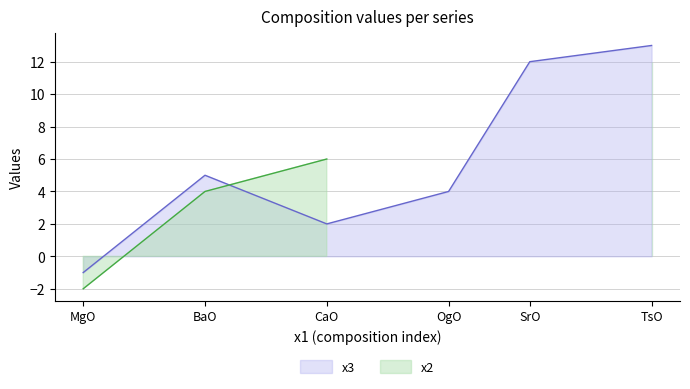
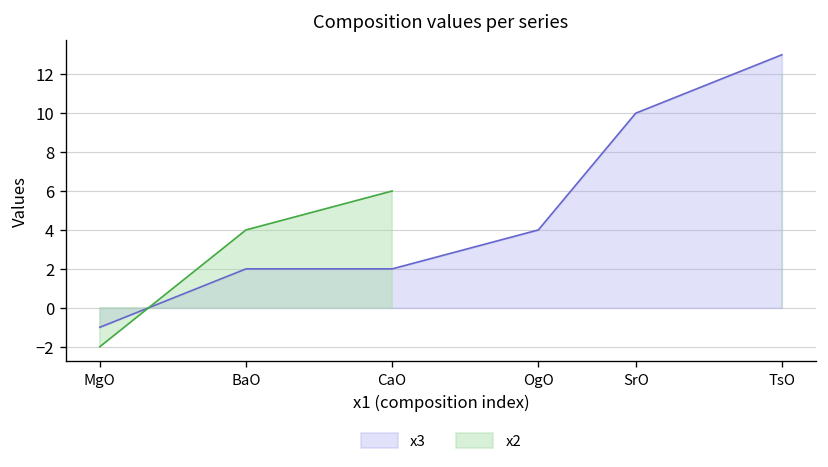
  {
    "x3": {
-     "BaO": 5,
-     "SrO": 12
+     "BaO": 2,
+     "SrO": 10
    }
  }
